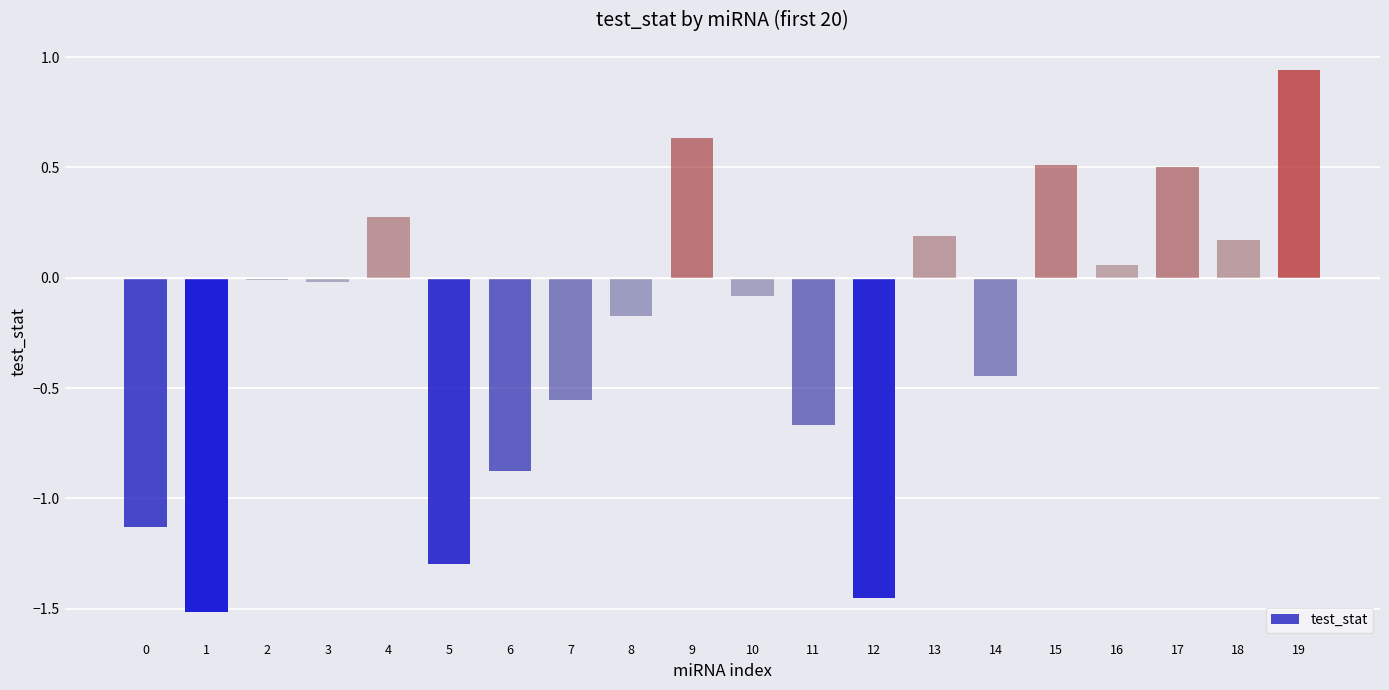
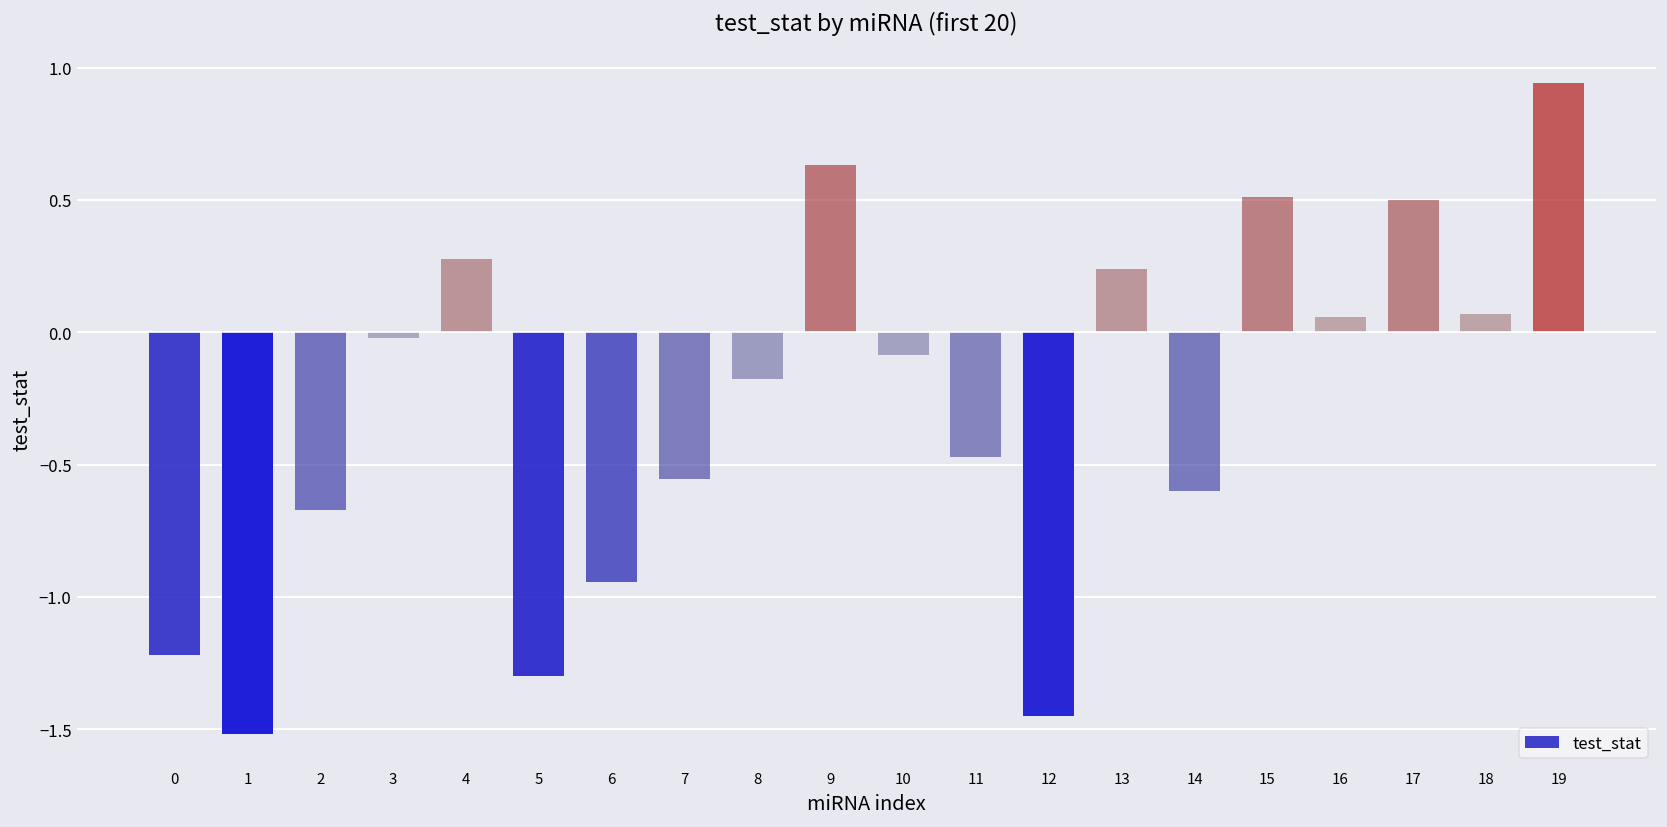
  {
-   "0": -1.13,
+   "0": -1.22,
    "1": -1.52,
-   "2": -0.01,
+   "2": -0.67,
    "3": -0.02,
    "4": 0.28,
    "5": -1.30,
-   "6": -0.88,
+   "6": -0.94,
    "7": -0.55,
    "8": -0.17,
    "9": 0.63,
    "10": -0.08,
-   "11": -0.67,
+   "11": -0.47,
    "12": -1.45,
-   "13": 0.19,
-   "14": -0.45,
+   "13": 0.24,
+   "14": -0.60,
    "15": 0.51,
    "16": 0.06,
    "17": 0.50,
-   "18": 0.17,
+   "18": 0.07,
    "19": 0.94
  }
